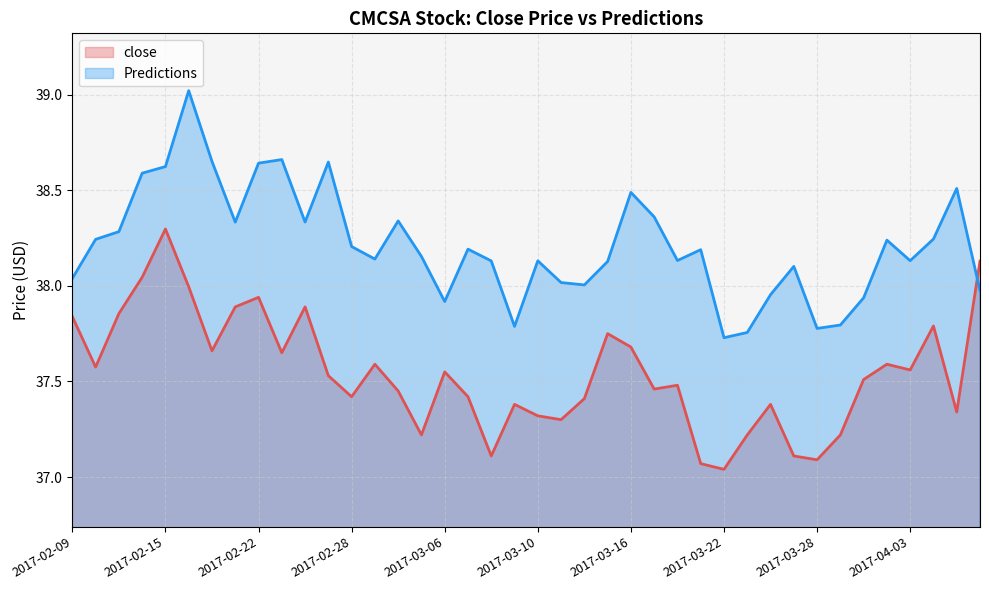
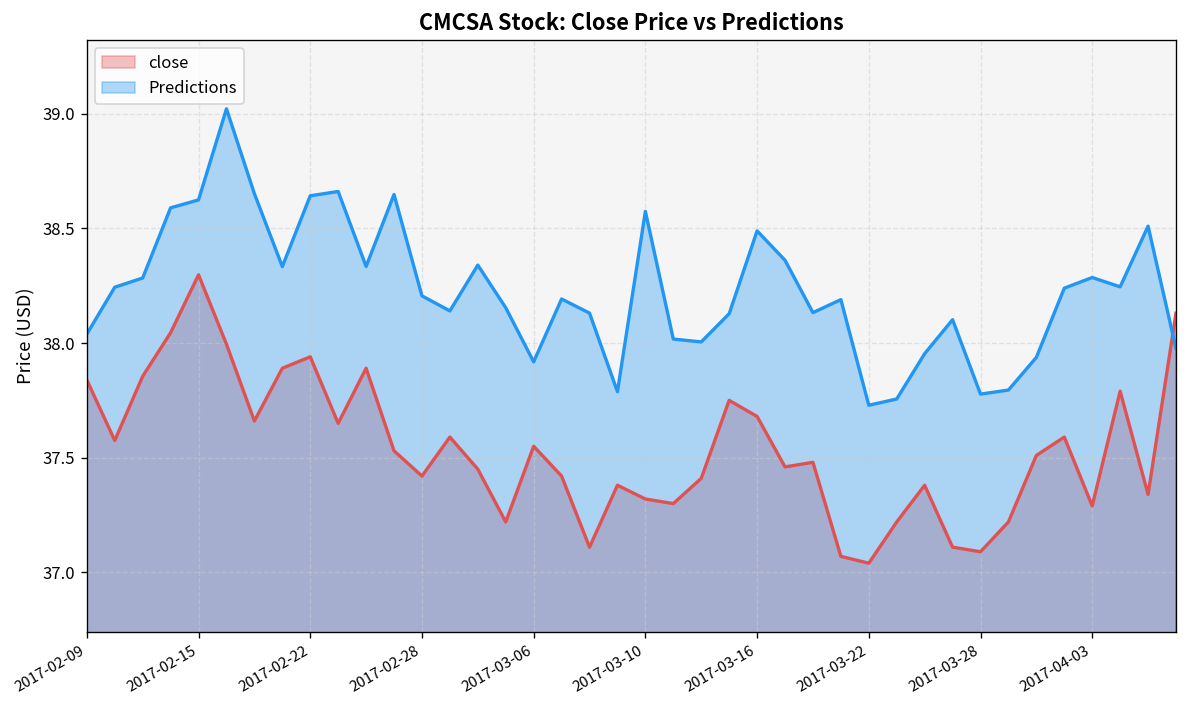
  {
    "close": {
      "2017-02-09": 37.84,
      "2017-02-15": 38.30,
      "2017-02-22": 37.94,
      "2017-02-28": 37.42,
      "2017-03-06": 37.55,
      "2017-03-10": 37.32,
      "2017-03-16": 37.68,
      "2017-03-22": 37.04,
      "2017-03-28": 37.09,
-     "2017-04-03": 37.56
+     "2017-04-03": 37.29
    },
    "Predictions": {
      "2017-02-09": 38.04,
      "2017-02-15": 38.62,
      "2017-02-22": 38.64,
      "2017-02-28": 38.21,
      "2017-03-06": 37.92,
-     "2017-03-10": 38.13,
+     "2017-03-10": 38.57,
      "2017-03-16": 38.49,
      "2017-03-22": 37.73,
      "2017-03-28": 37.78,
-     "2017-04-03": 38.13
+     "2017-04-03": 38.29
    }
  }
